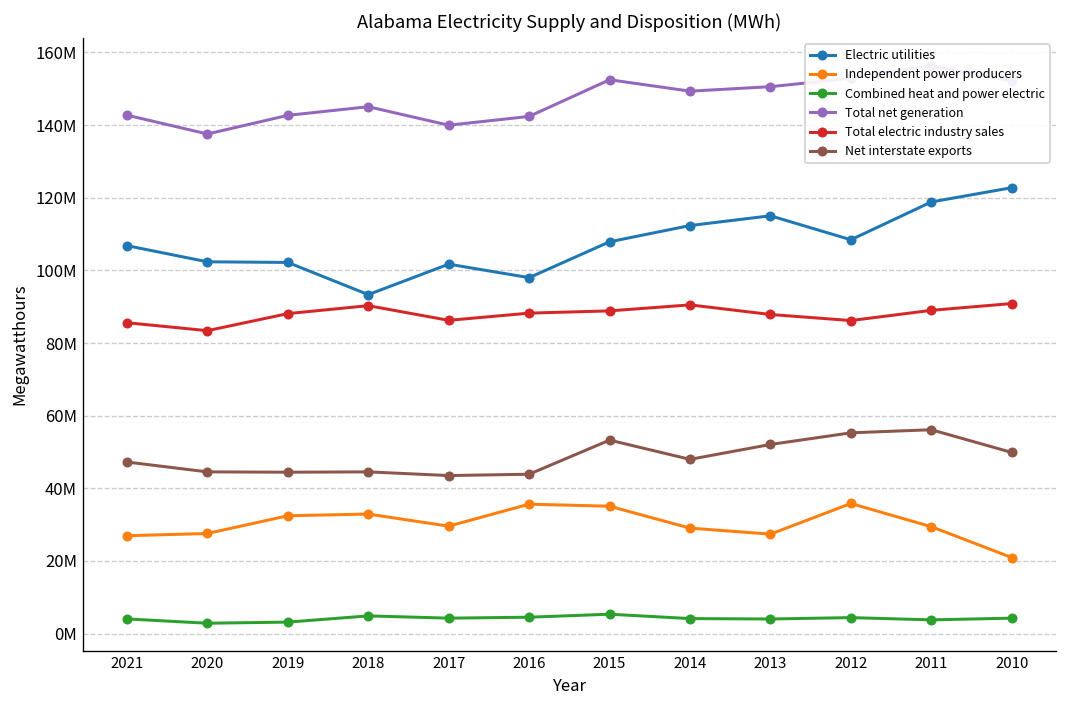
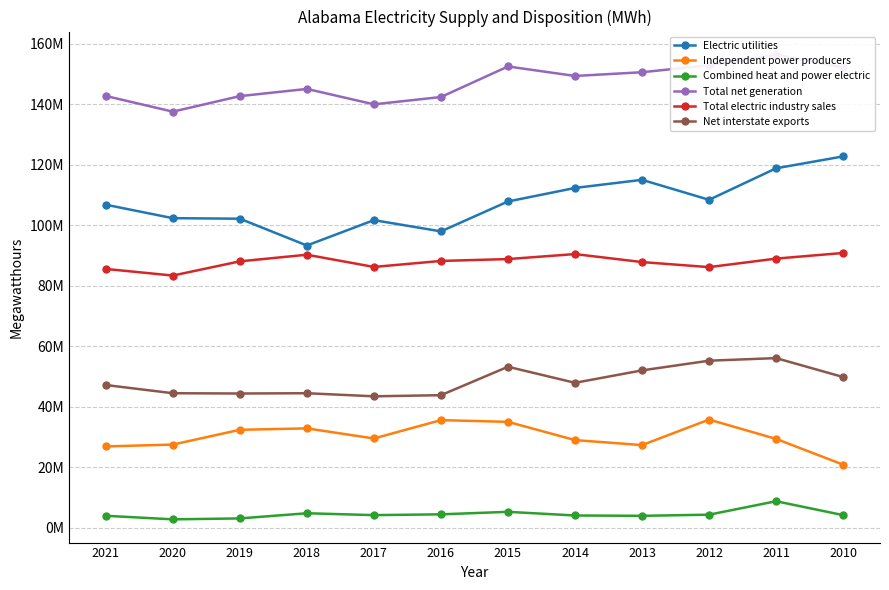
  {
    "Electric utilities": {
      "2021": 107000000,
      "2020": 102000000,
      "2019": 102000000,
      "2018": 93000000,
      "2017": 102000000,
      "2016": 98000000,
      "2015": 108000000,
      "2014": 112000000,
      "2013": 115000000,
      "2012": 108000000,
      "2011": 119000000,
      "2010": 123000000
    },
    "Independent power producers": {
      "2021": 27000000,
      "2020": 28000000,
      "2019": 32000000,
      "2018": 33000000,
      "2017": 30000000,
      "2016": 36000000,
      "2015": 35000000,
      "2014": 29000000,
      "2013": 27000000,
      "2012": 36000000,
      "2011": 29000000,
      "2010": 21000000
    },
    "Combined heat and power electric": {
      "2021": 4000000,
      "2020": 3000000,
      "2019": 3000000,
      "2018": 5000000,
      "2017": 4000000,
      "2016": 5000000,
      "2015": 5000000,
      "2014": 4000000,
      "2013": 4000000,
      "2012": 4000000,
-     "2011": 4000000,
+     "2011": 9000000,
      "2010": 4000000
    },
    "Total net generation": {
      "2021": 143000000,
      "2020": 138000000,
      "2019": 143000000,
      "2018": 145000000,
      "2017": 140000000,
      "2016": 142000000,
      "2015": 152000000,
      "2014": 149000000,
      "2013": 151000000
    },
    "Total electric industry sales": {
      "2021": 86000000,
      "2020": 83000000,
      "2019": 88000000,
      "2018": 90000000,
      "2017": 86000000,
      "2016": 88000000,
      "2015": 89000000,
      "2014": 90000000,
      "2013": 88000000,
      "2012": 86000000,
      "2011": 89000000,
      "2010": 91000000
    },
    "Net interstate exports": {
      "2021": 47000000,
      "2020": 45000000,
      "2019": 44000000,
      "2018": 45000000,
      "2017": 44000000,
      "2016": 44000000,
      "2015": 53000000,
      "2014": 48000000,
      "2013": 52000000,
      "2012": 55000000,
      "2011": 56000000,
      "2010": 50000000
    }
  }
